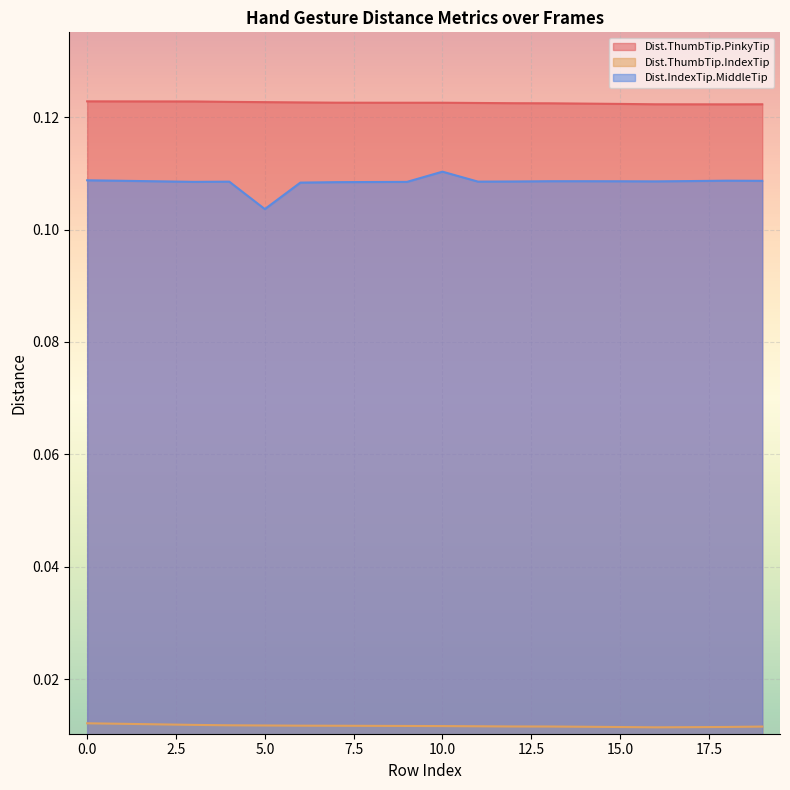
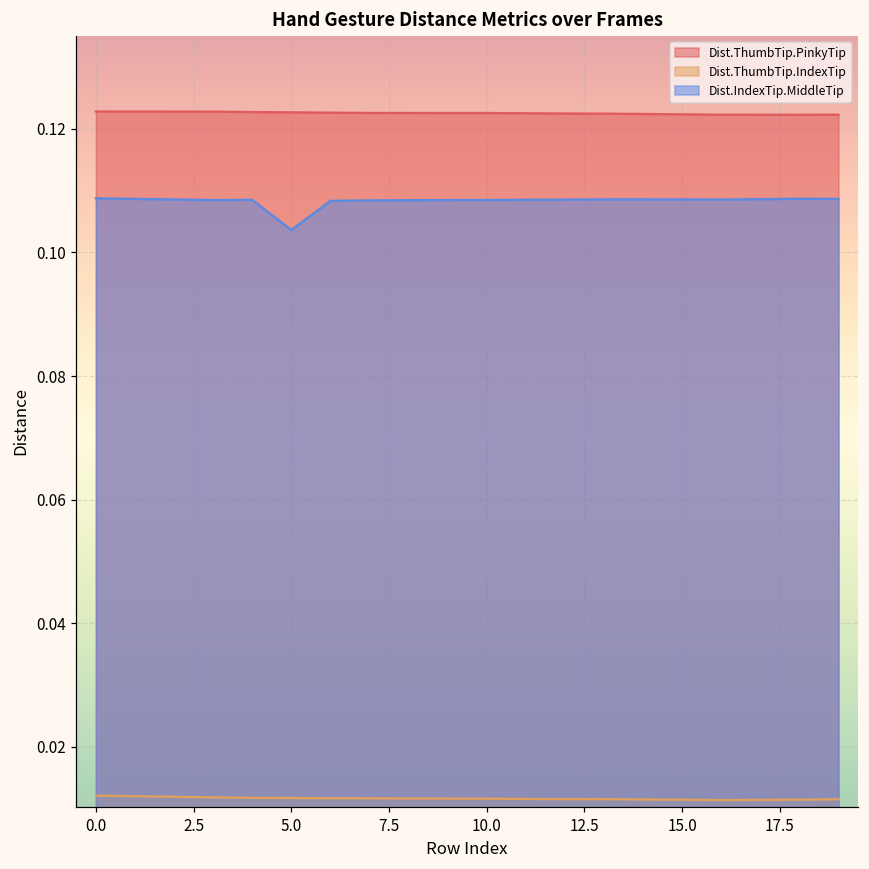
  {
    "Dist.IndexTip.MiddleTip": {
      "0.0": 0.109,
      "5.0": 0.104,
-     "10.0": 0.110,
+     "10.0": 0.108,
      "15.0": 0.109
    }
  }
